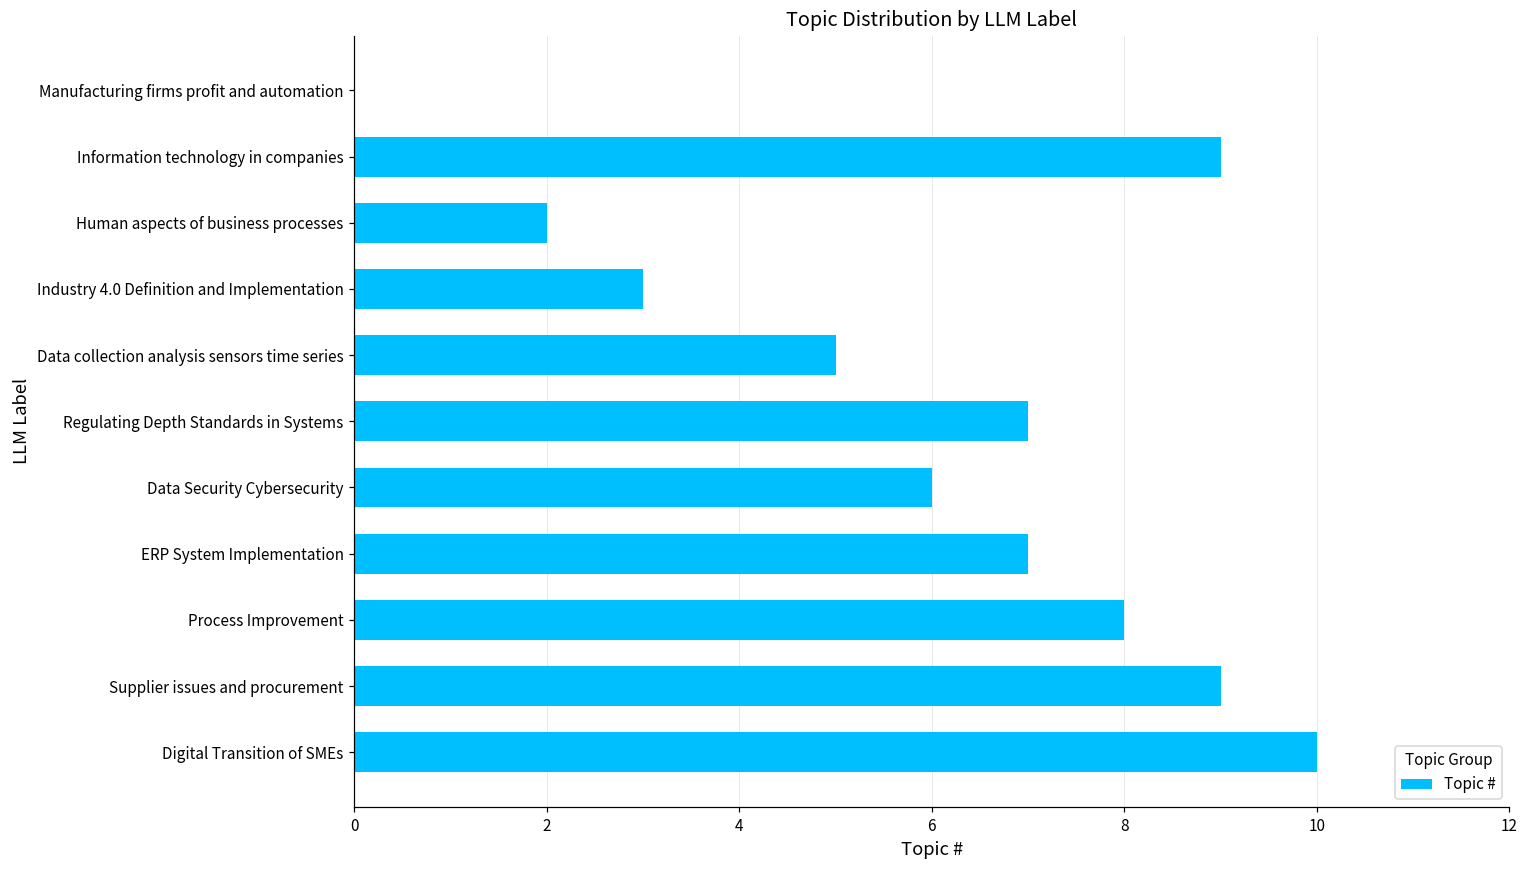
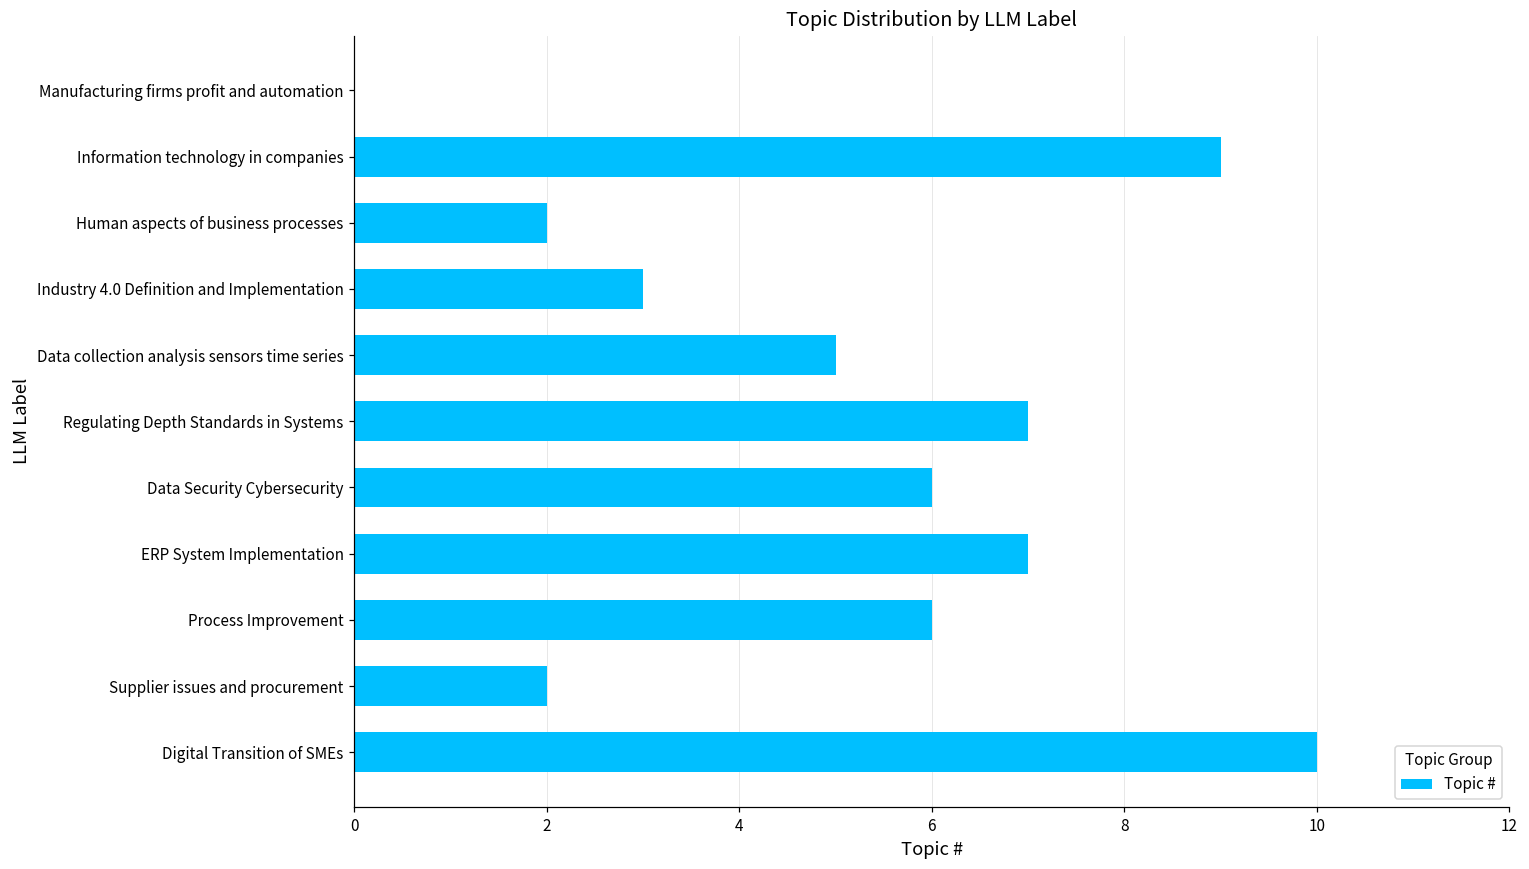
  {
    "Manufacturing firms profit and automation": 0,
    "Information technology in companies": 9,
    "Human aspects of business processes": 2,
    "Industry 4.0 Definition and Implementation": 3,
    "Data collection analysis sensors time series": 5,
    "Regulating Depth Standards in Systems": 7,
    "Data Security Cybersecurity": 6,
    "ERP System Implementation": 7,
-   "Process Improvement": 8,
-   "Supplier issues and procurement": 9,
+   "Process Improvement": 6,
+   "Supplier issues and procurement": 2,
    "Digital Transition of SMEs": 10
  }
